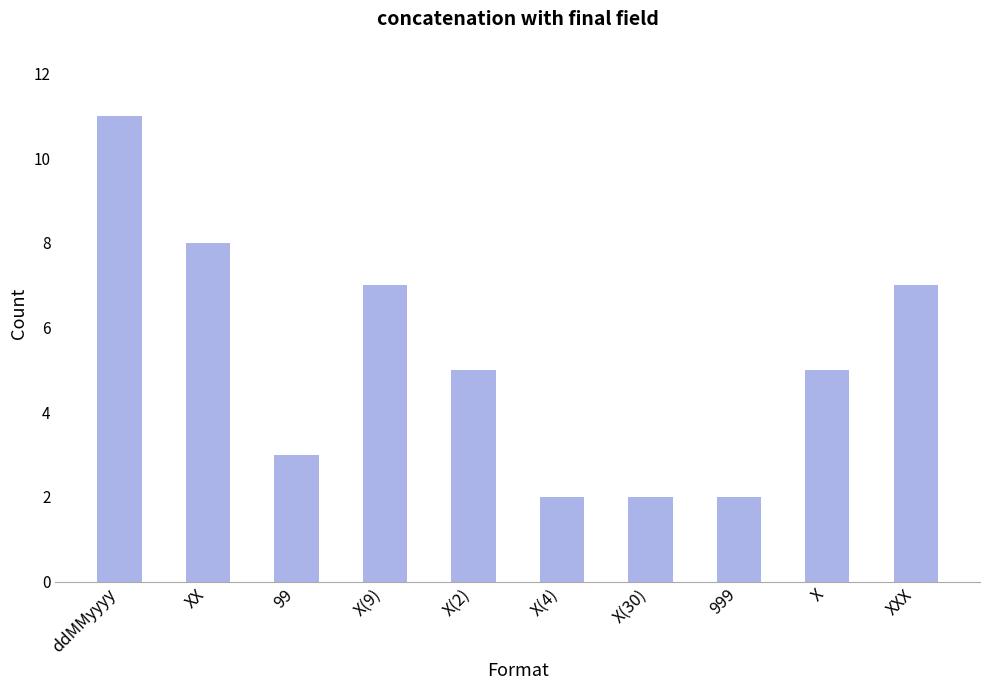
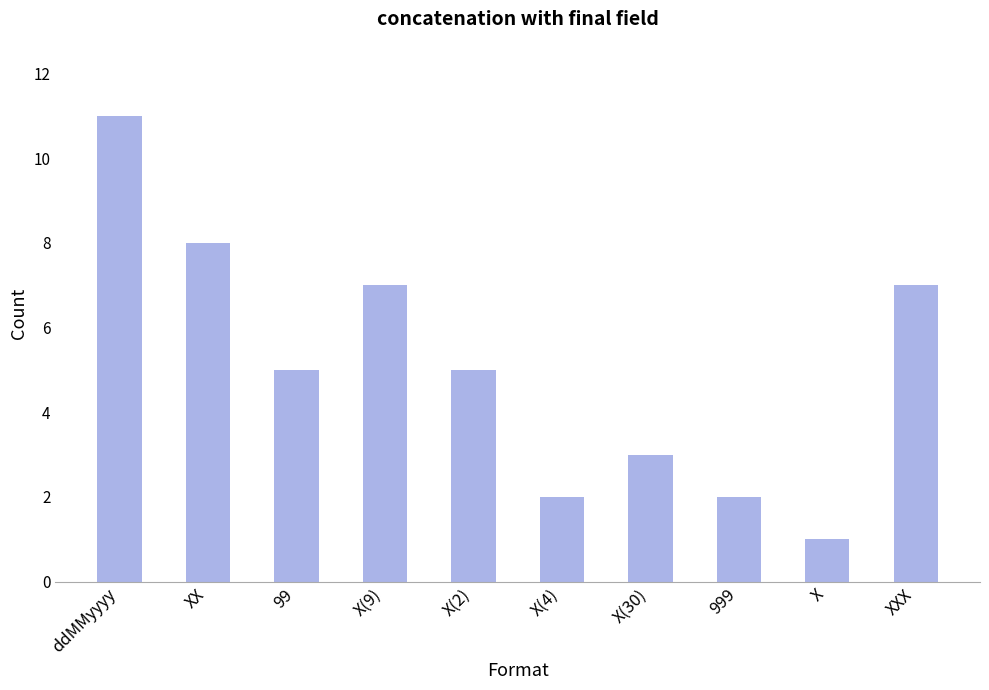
  {
    "ddMMyyyy": 11,
    "XX": 8,
-   "99": 3,
+   "99": 5,
    "X(9)": 7,
    "X(2)": 5,
    "X(4)": 2,
-   "X(30)": 2,
+   "X(30)": 3,
    "999": 2,
-   "X": 5,
+   "X": 1,
    "XXX": 7
  }
